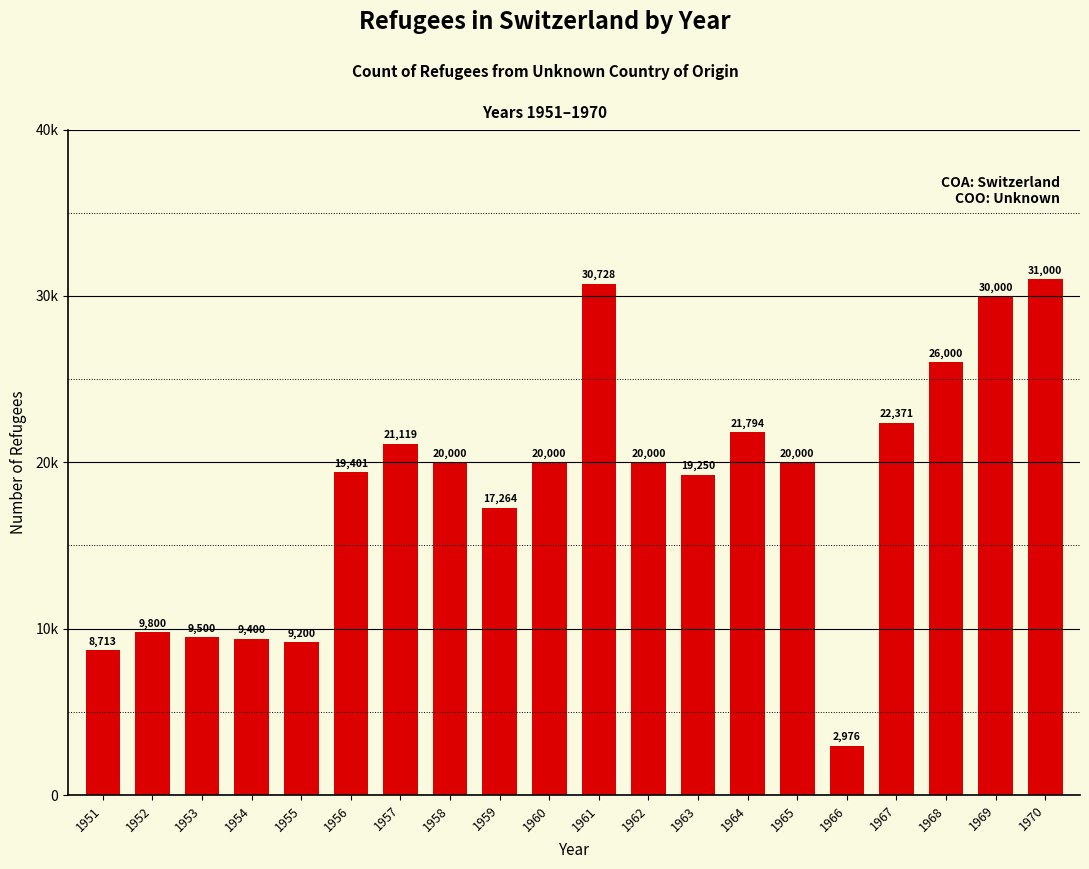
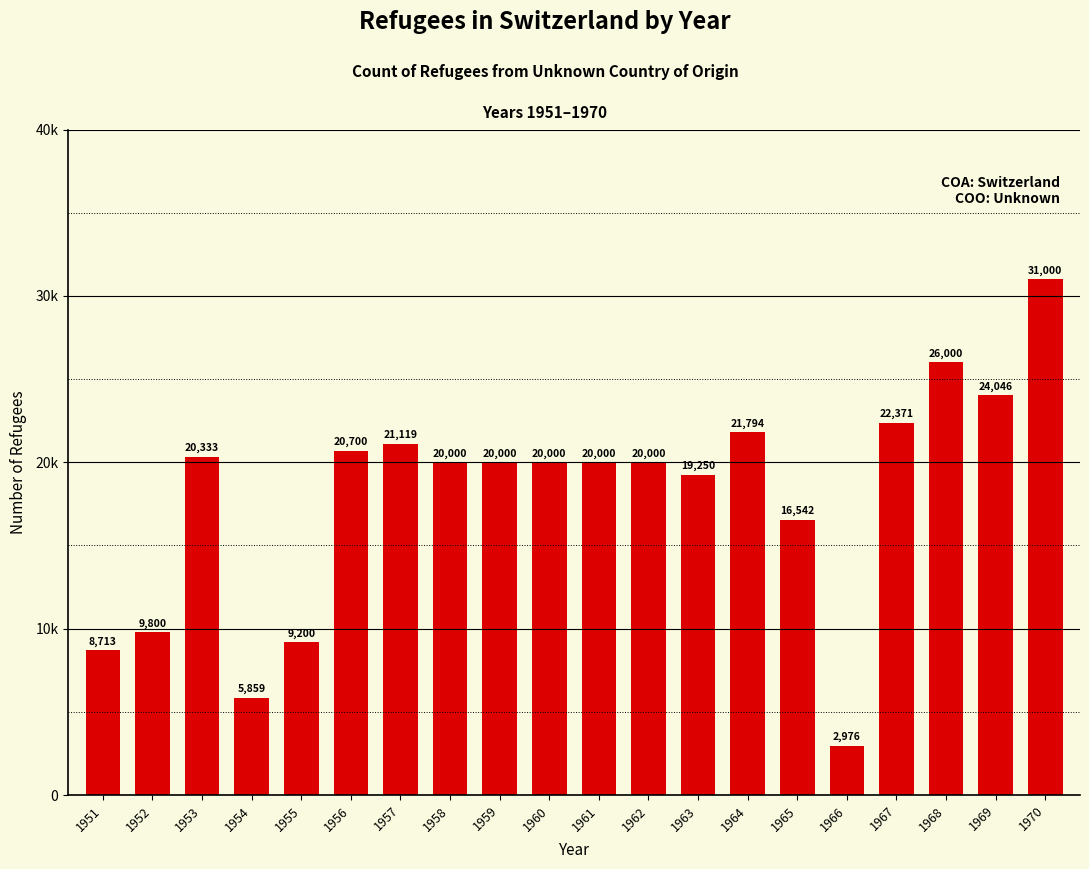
  {
    "1951": "8,713",
    "1952": "9,800",
-   "1953": "9,500",
-   "1954": "9,400",
+   "1953": "20,333",
+   "1954": "5,859",
    "1955": "9,200",
-   "1956": "19,401",
+   "1956": "20,700",
    "1957": "21,119",
    "1958": "20,000",
-   "1959": "17,264",
+   "1959": "20,000",
    "1960": "20,000",
-   "1961": "30,728",
+   "1961": "20,000",
    "1962": "20,000",
    "1963": "19,250",
    "1964": "21,794",
-   "1965": "20,000",
+   "1965": "16,542",
    "1966": "2,976",
    "1967": "22,371",
    "1968": "26,000",
-   "1969": "30,000",
+   "1969": "24,046",
    "1970": "31,000"
  }
